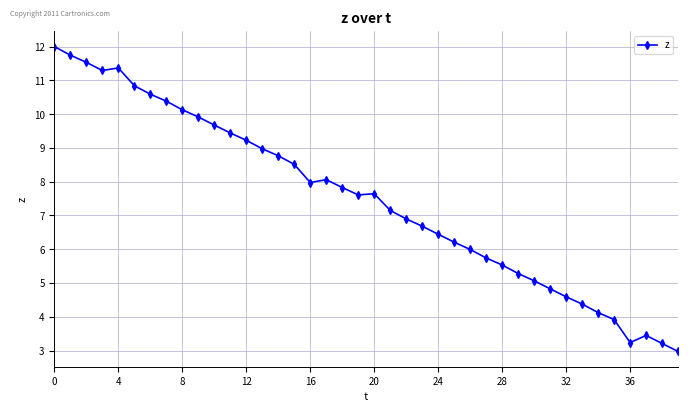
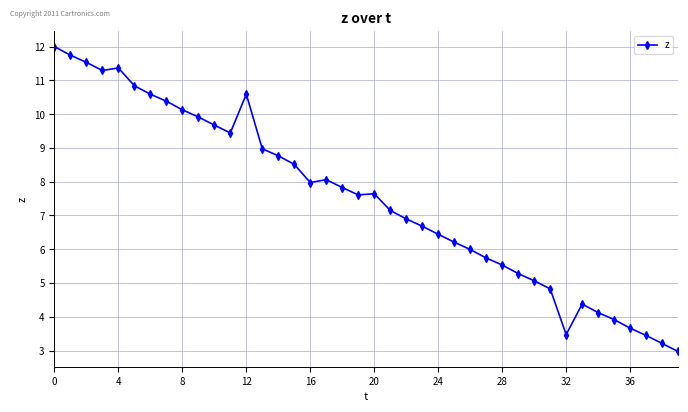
  {
    "0": 12.0,
    "4": 11.4,
    "8": 10.1,
-   "12": 9.2,
+   "12": 10.6,
    "16": 8.0,
    "20": 7.6,
    "24": 6.4,
    "28": 5.5,
-   "32": 4.6,
-   "36": 3.2
+   "32": 3.5,
+   "36": 3.7
  }
